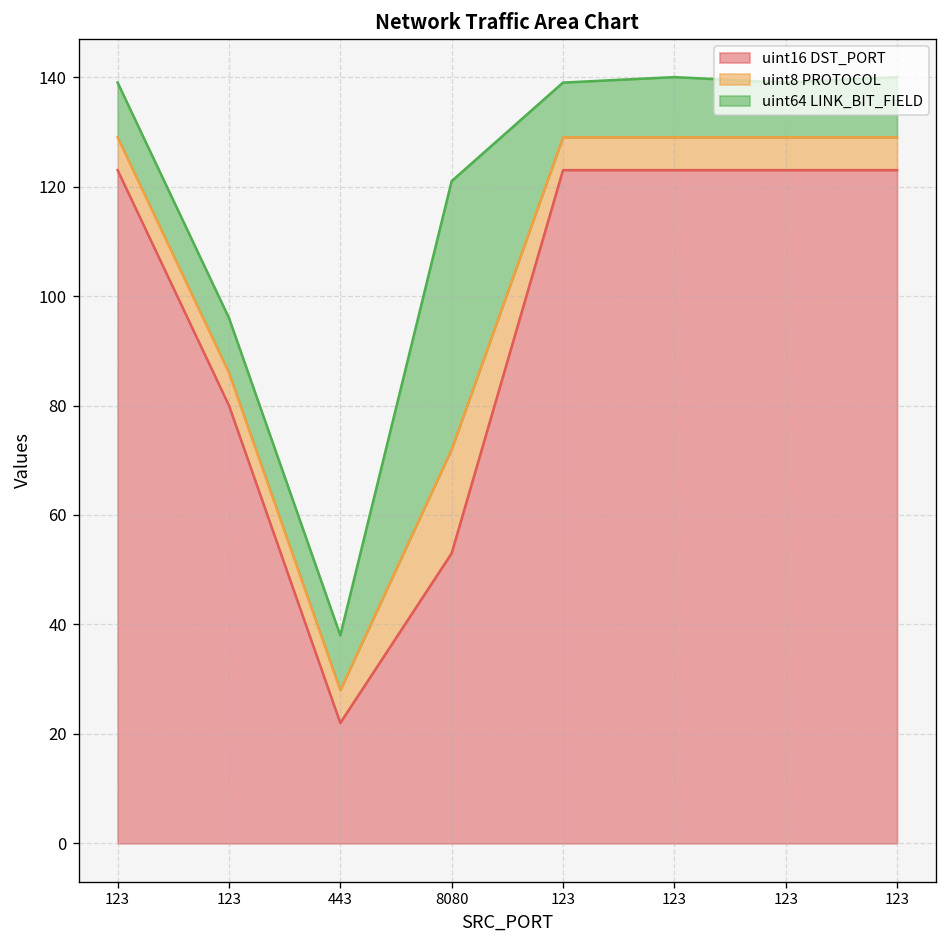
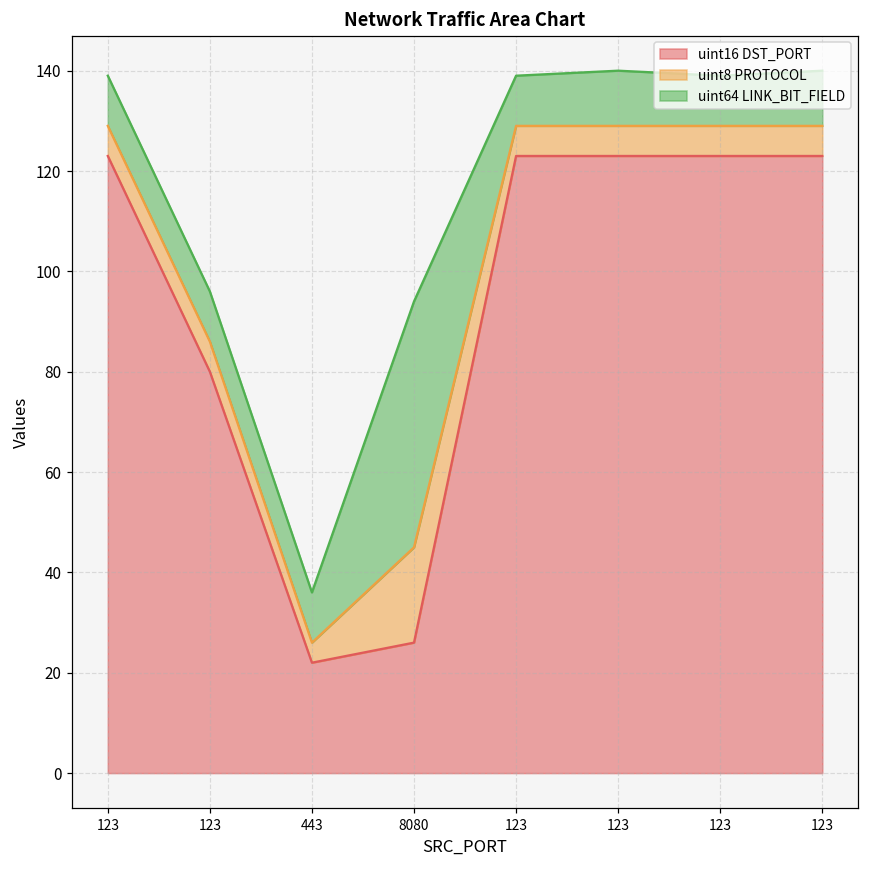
  {
    "uint16 DST_PORT": {
      "443": 22,
-     "8080": 53
+     "8080": 26
    },
    "uint8 PROTOCOL": {
-     "443": 6,
+     "443": 4,
      "8080": 19
    },
    "uint64 LINK_BIT_FIELD": {
      "443": 10,
      "8080": 49
    }
  }
